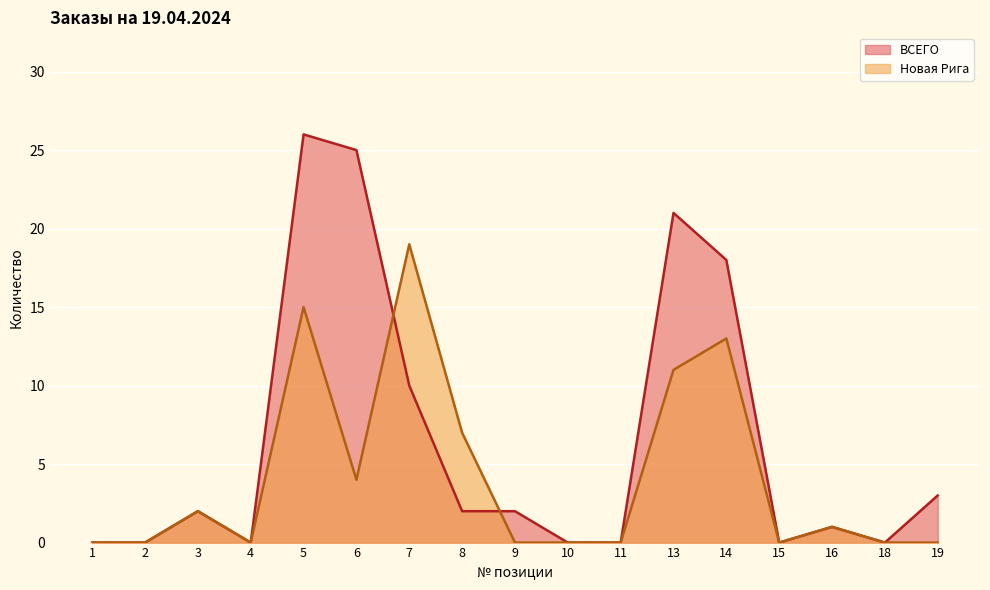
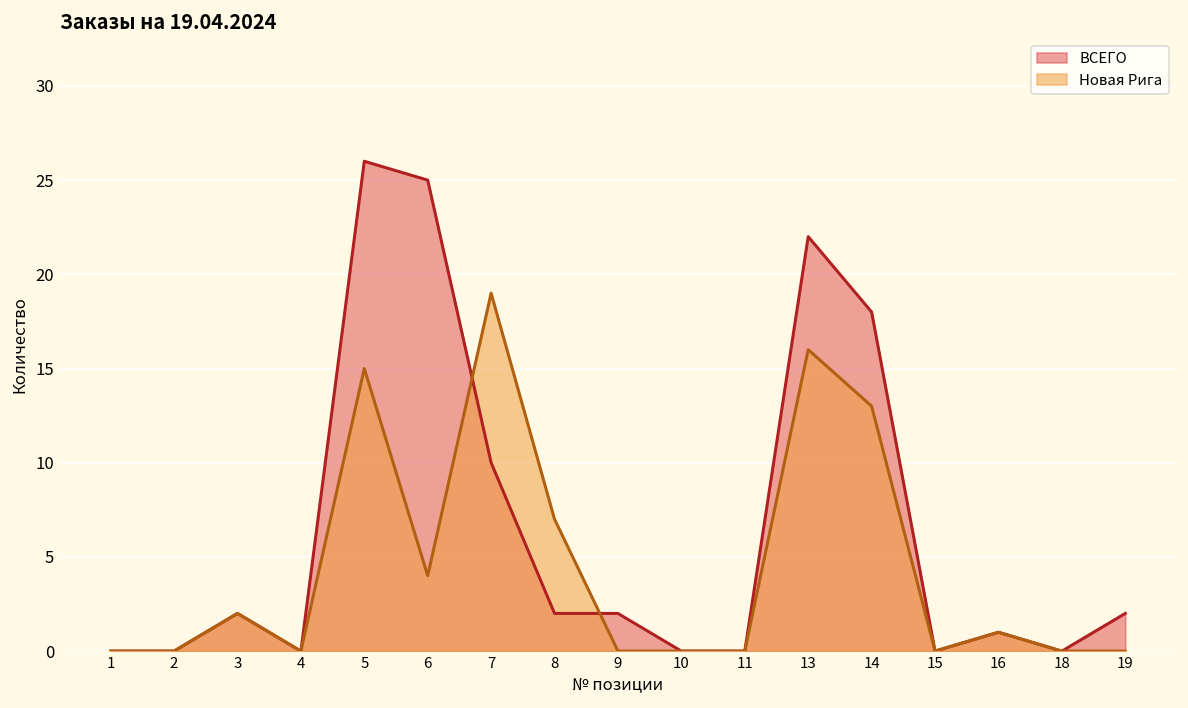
  {
    "ВСЕГО": {
      "5": 26,
      "6": 25,
      "7": 10,
      "8": 2,
      "9": 2,
-     "13": 21,
+     "13": 22,
      "14": 18,
-     "19": 3
+     "19": 2
    },
    "Новая Рига": {
      "5": 15,
      "6": 4,
      "7": 19,
      "8": 7,
      "9": 0,
-     "13": 11,
+     "13": 16,
      "14": 13,
      "19": 0
    }
  }
